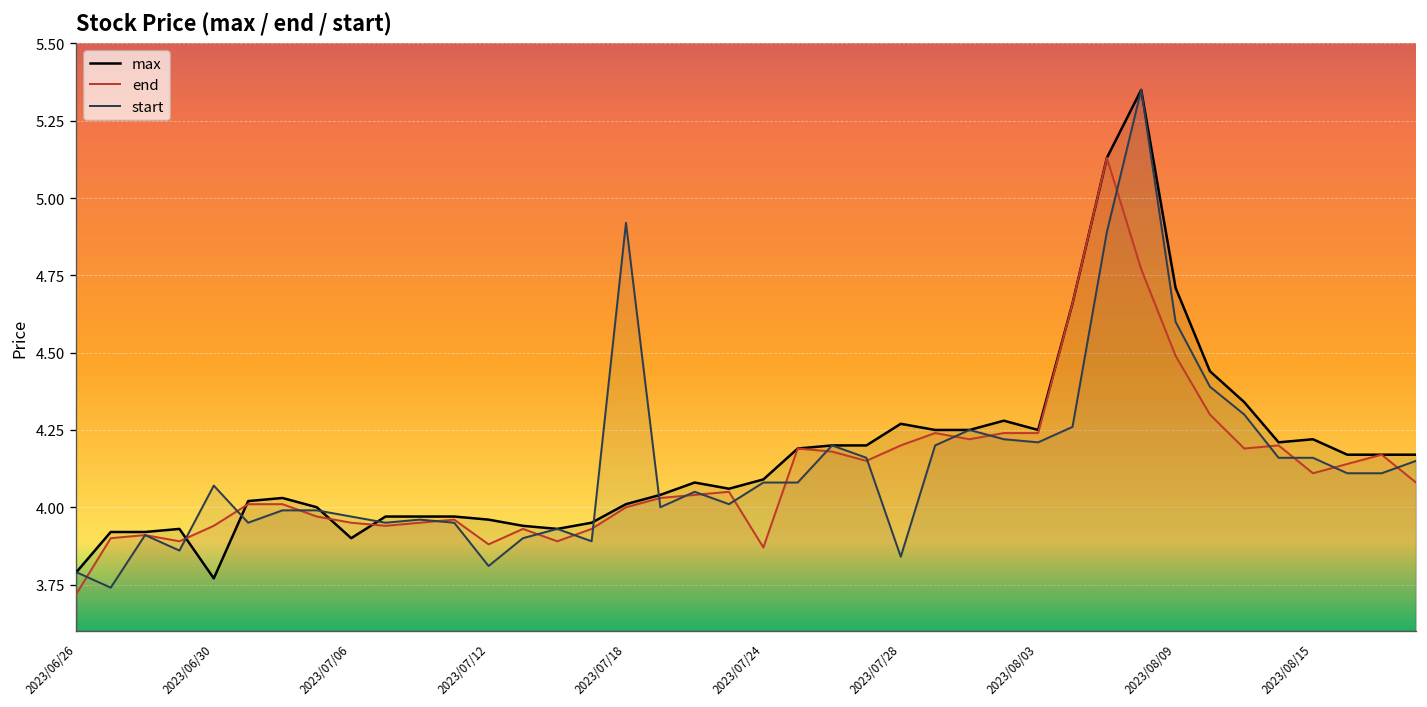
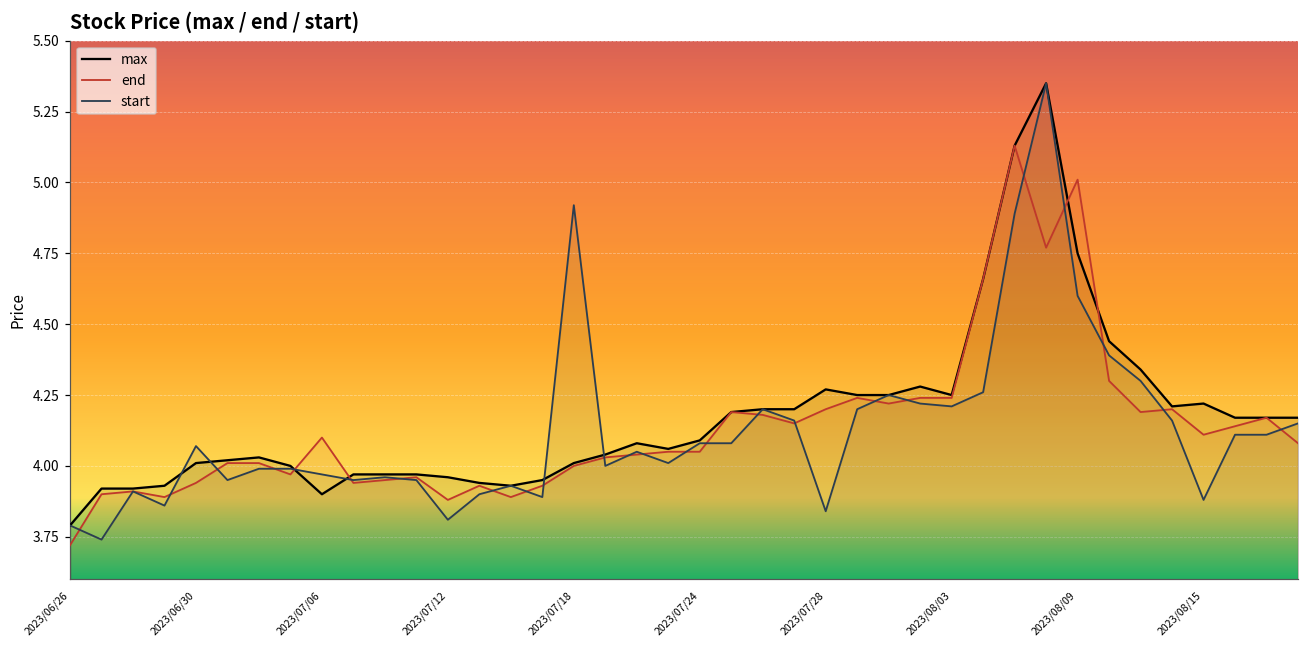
  {
    "max": {
-     "2023/06/30": 3.77,
+     "2023/06/30": 4.01,
      "2023/07/06": 3.90,
      "2023/07/12": 3.96,
      "2023/07/18": 4.01,
      "2023/07/28": 4.27,
      "2023/08/03": 4.25,
-     "2023/08/09": 4.71,
+     "2023/08/09": 4.75,
      "2023/08/15": 4.22
    },
    "end": {
      "2023/06/26": 3.72,
      "2023/06/30": 3.94,
-     "2023/07/06": 3.95,
+     "2023/07/06": 4.10,
      "2023/07/12": 3.88,
      "2023/07/18": 4.00,
-     "2023/07/24": 3.87,
+     "2023/07/24": 4.05,
      "2023/07/28": 4.20,
      "2023/08/03": 4.24,
-     "2023/08/09": 4.49,
+     "2023/08/09": 5.01,
      "2023/08/15": 4.11
    },
    "start": {
      "2023/06/30": 4.07,
      "2023/07/06": 3.97,
      "2023/07/12": 3.81,
      "2023/07/18": 4.92,
      "2023/07/28": 3.84,
      "2023/08/03": 4.21,
      "2023/08/09": 4.60,
-     "2023/08/15": 4.16
+     "2023/08/15": 3.88
    }
  }
